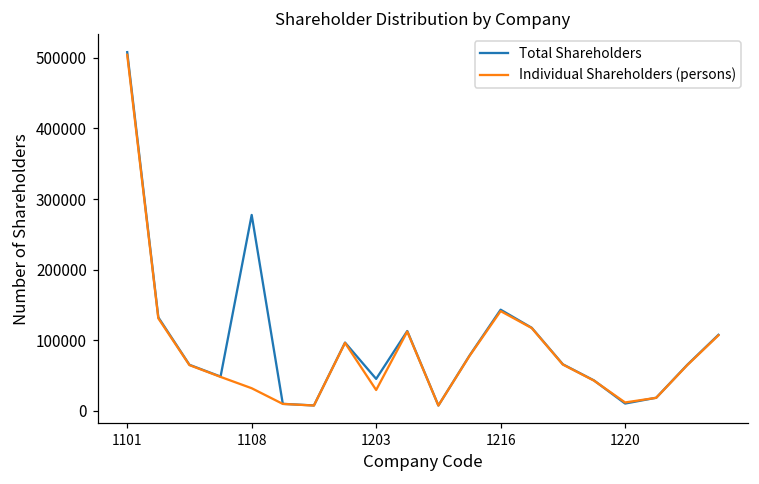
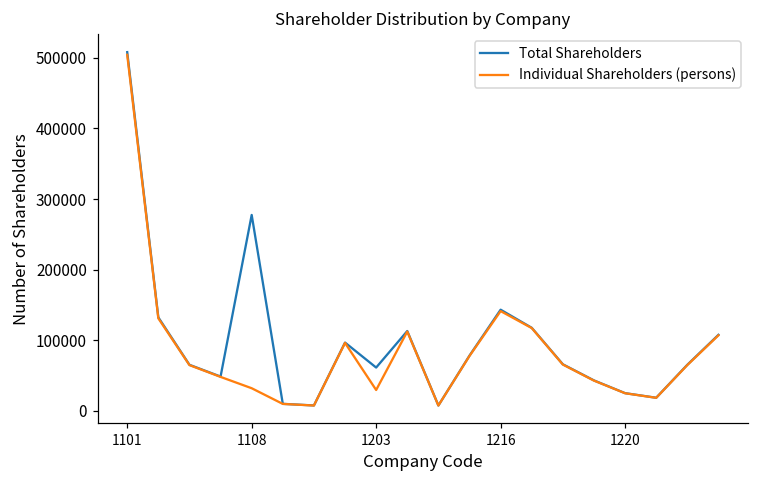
  {
    "Total Shareholders": {
      "1108": 280000,
-     "1203": 50000,
-     "1220": 10000
+     "1203": 60000,
+     "1220": 20000
    },
    "Individual Shareholders (persons)": {
      "1108": 30000,
      "1203": 30000,
-     "1220": 10000
+     "1220": 20000
    }
  }
